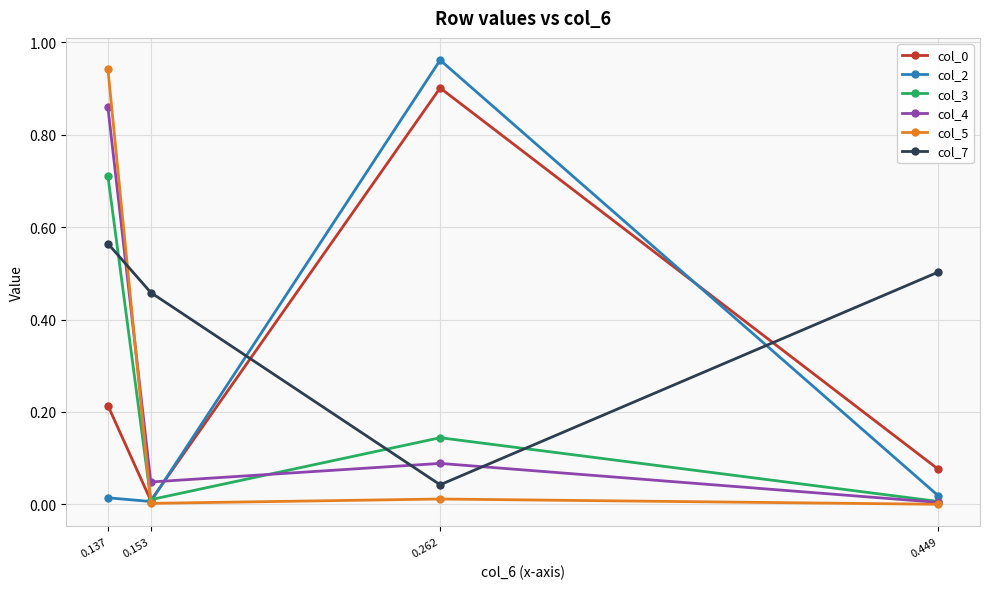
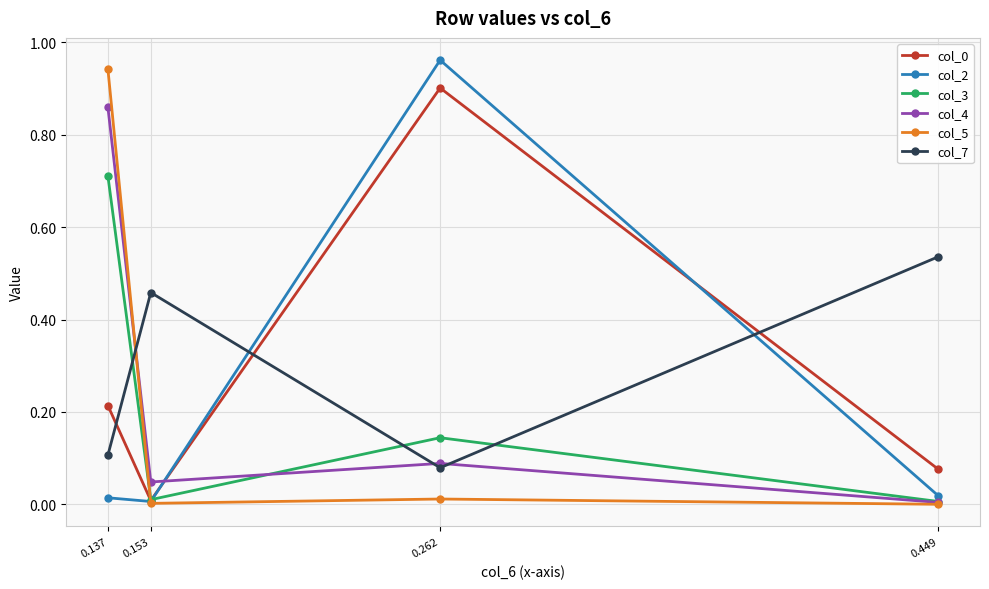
  {
    "col_0": {
      "0.137": 0.21,
      "0.262": 0.90,
      "0.449": 0.08
    },
    "col_2": {
      "0.137": 0.01,
      "0.262": 0.96,
      "0.449": 0.02
    },
    "col_3": {
      "0.137": 0.71,
      "0.262": 0.14
    },
    "col_4": {
      "0.137": 0.86,
      "0.153": 0.05,
      "0.262": 0.09
    },
    "col_5": {
      "0.137": 0.94,
      "0.262": 0.01
    },
    "col_7": {
-     "0.137": 0.56,
+     "0.137": 0.11,
      "0.153": 0.46,
-     "0.262": 0.04,
-     "0.449": 0.50
+     "0.262": 0.08,
+     "0.449": 0.54
    }
  }
